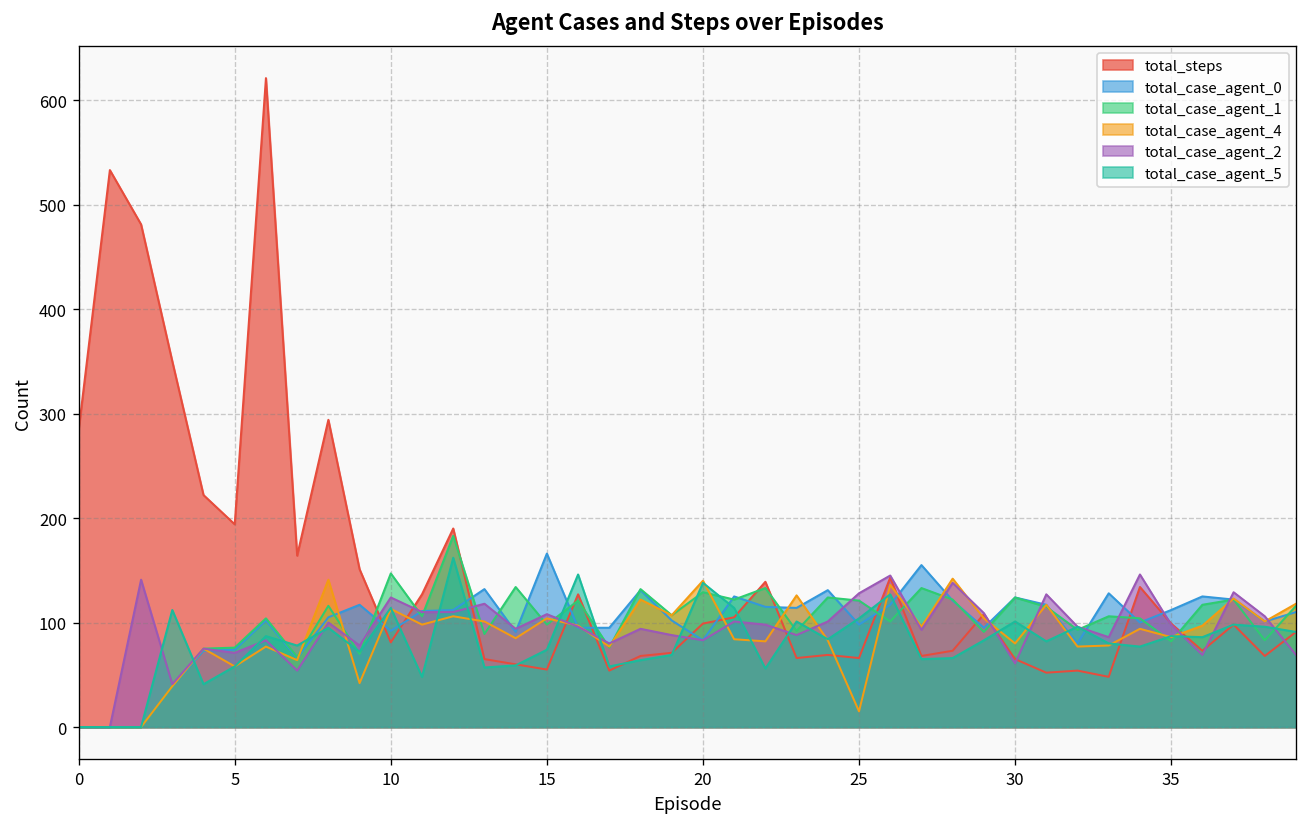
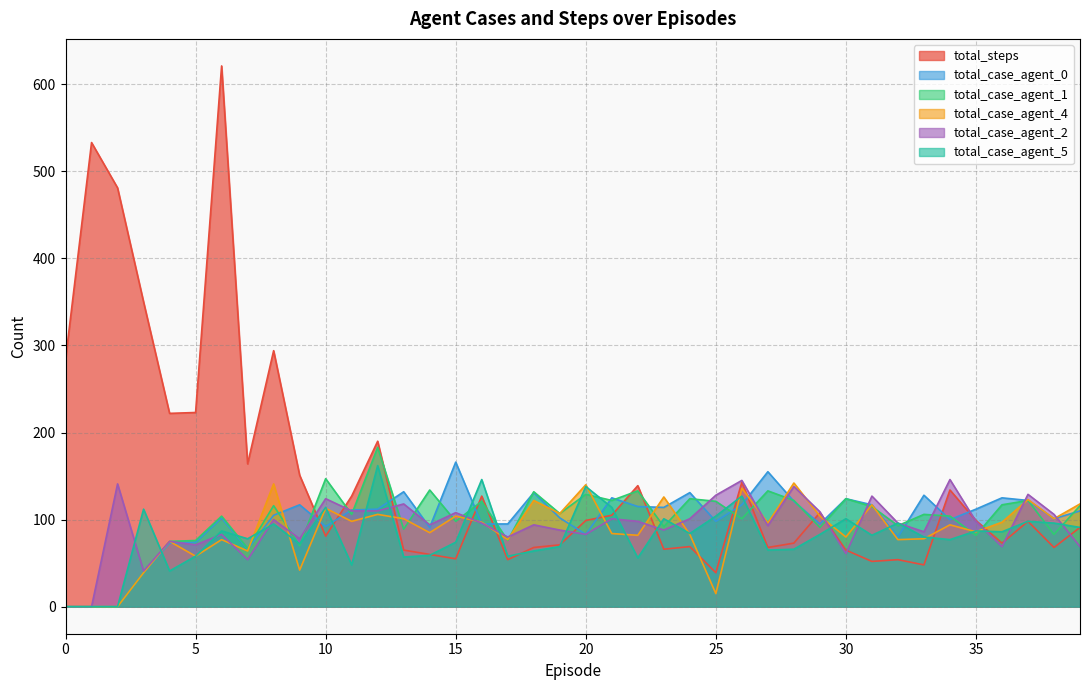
  {
    "total_steps": {
      "0": 280,
-     "5": 190,
+     "5": 220,
      "10": 80,
      "15": 60,
      "20": 100,
-     "25": 70,
+     "25": 40,
      "30": 70
    },
    "total_case_agent_0": {
      "10": 90,
      "15": 170,
      "25": 100,
      "35": 110
    },
    "total_case_agent_4": {
      "15": 100,
      "25": 20,
      "30": 80
    },
    "total_case_agent_2": {
      "5": 70,
      "10": 120,
      "15": 110,
      "25": 130,
      "30": 60
    }
  }
